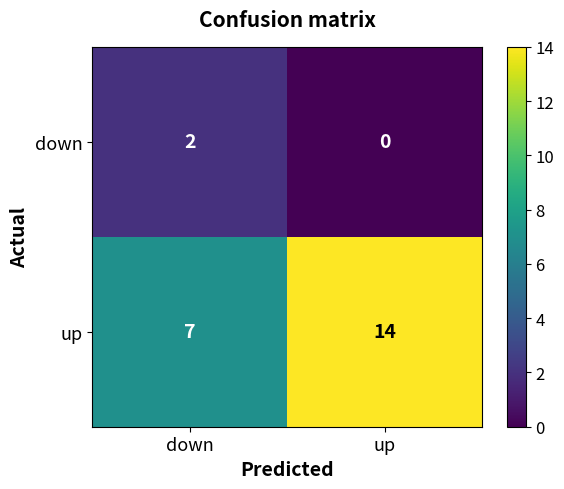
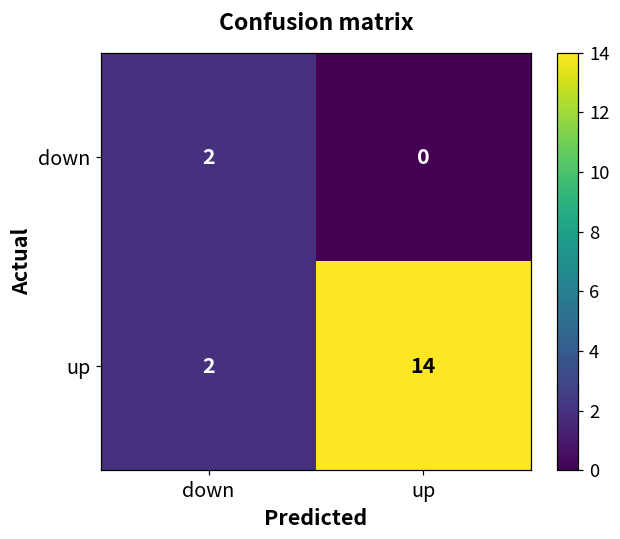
  {
    "down": {
      "down": 2,
      "up": 0
    },
    "up": {
-     "down": 7,
+     "down": 2,
      "up": 14
    }
  }
